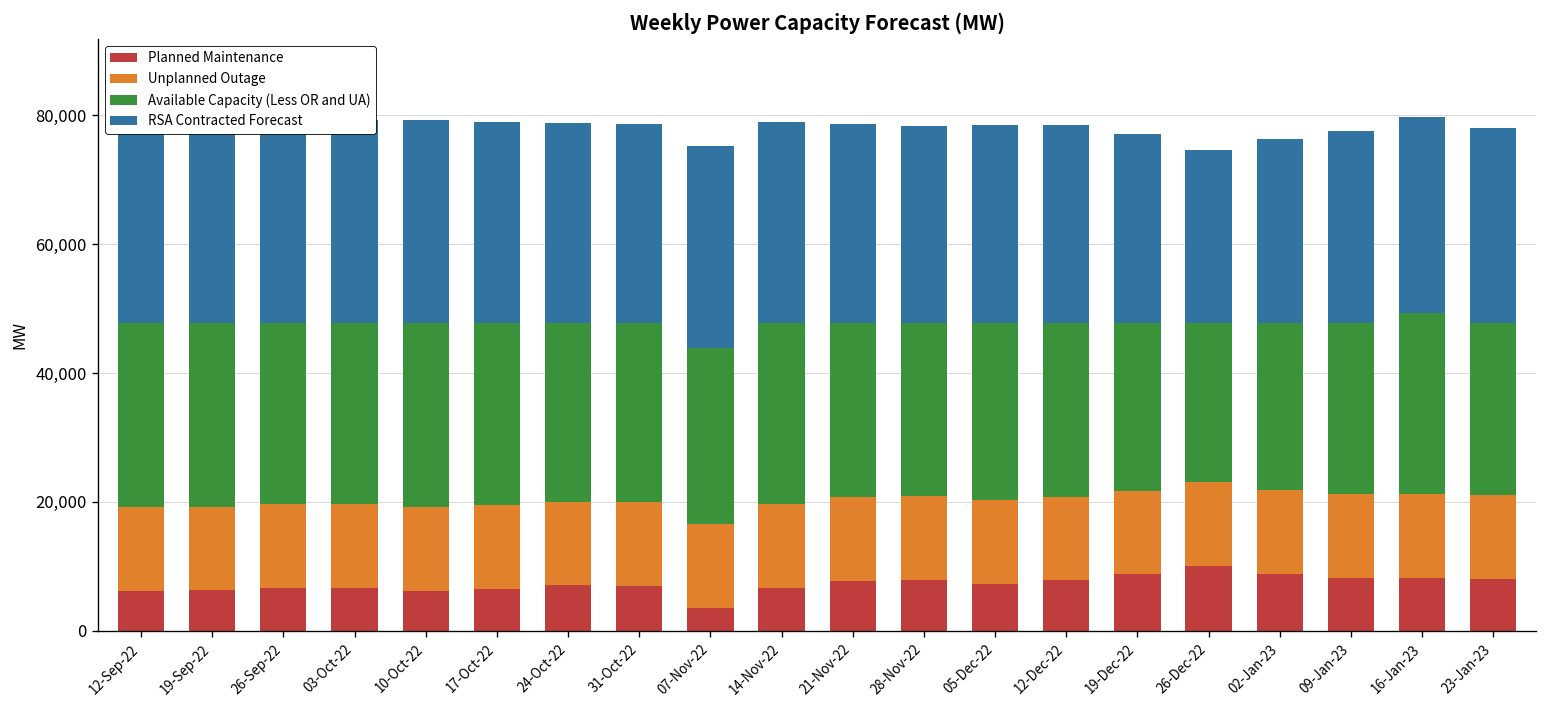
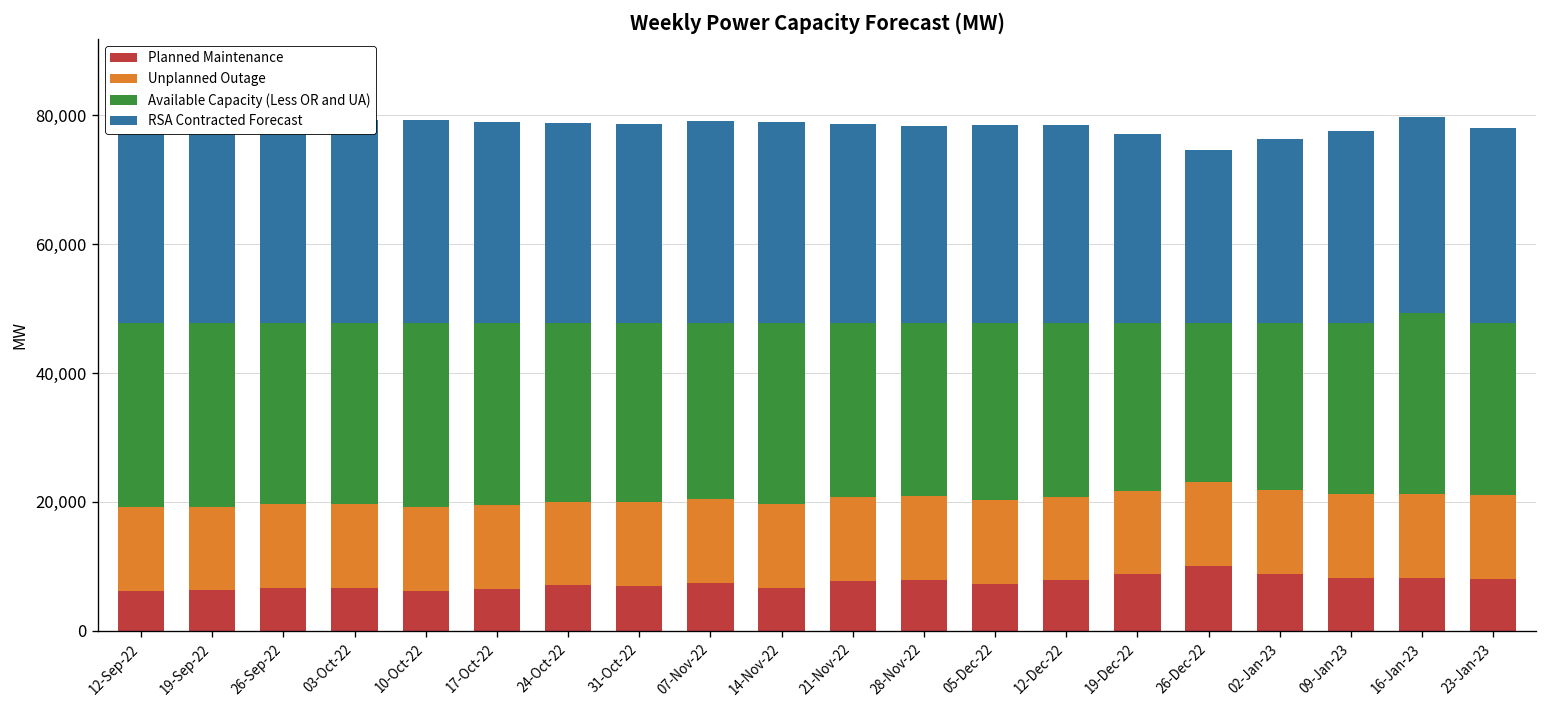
  {
    "Planned Maintenance": {
      "12-Sep-22": "6,000",
      "19-Sep-22": "6,000",
      "26-Sep-22": "7,000",
      "03-Oct-22": "7,000",
      "10-Oct-22": "6,000",
      "17-Oct-22": "7,000",
      "24-Oct-22": "7,000",
      "31-Oct-22": "7,000",
-     "07-Nov-22": "4,000",
+     "07-Nov-22": "7,000",
      "14-Nov-22": "7,000",
      "21-Nov-22": "8,000",
      "28-Nov-22": "8,000",
      "05-Dec-22": "7,000",
      "12-Dec-22": "8,000",
      "19-Dec-22": "9,000",
      "26-Dec-22": "10,000",
      "02-Jan-23": "9,000",
      "09-Jan-23": "8,000",
      "16-Jan-23": "8,000",
      "23-Jan-23": "8,000"
    },
    "Unplanned Outage": {
      "12-Sep-22": "13,000",
      "19-Sep-22": "13,000",
      "26-Sep-22": "13,000",
      "03-Oct-22": "13,000",
      "10-Oct-22": "13,000",
      "17-Oct-22": "13,000",
      "24-Oct-22": "13,000",
      "31-Oct-22": "13,000",
      "07-Nov-22": "13,000",
      "14-Nov-22": "13,000",
      "21-Nov-22": "13,000",
      "28-Nov-22": "13,000",
      "05-Dec-22": "13,000",
      "12-Dec-22": "13,000",
      "19-Dec-22": "13,000",
      "26-Dec-22": "13,000",
      "02-Jan-23": "13,000",
      "09-Jan-23": "13,000",
      "16-Jan-23": "13,000",
      "23-Jan-23": "13,000"
    },
    "Available Capacity (Less OR and UA)": {
      "12-Sep-22": "29,000",
      "19-Sep-22": "29,000",
      "26-Sep-22": "28,000",
      "03-Oct-22": "28,000",
      "10-Oct-22": "29,000",
      "17-Oct-22": "28,000",
      "24-Oct-22": "28,000",
      "31-Oct-22": "28,000",
      "07-Nov-22": "27,000",
      "14-Nov-22": "28,000",
      "21-Nov-22": "27,000",
      "28-Nov-22": "27,000",
      "05-Dec-22": "28,000",
      "12-Dec-22": "27,000",
      "19-Dec-22": "26,000",
      "26-Dec-22": "25,000",
      "02-Jan-23": "26,000",
      "09-Jan-23": "27,000",
      "16-Jan-23": "28,000",
      "23-Jan-23": "27,000"
    },
    "RSA Contracted Forecast": {
      "10-Oct-22": "31,000",
      "17-Oct-22": "31,000",
      "24-Oct-22": "31,000",
      "31-Oct-22": "31,000",
      "07-Nov-22": "31,000",
      "14-Nov-22": "31,000",
      "21-Nov-22": "31,000",
      "28-Nov-22": "31,000",
      "05-Dec-22": "31,000",
      "12-Dec-22": "31,000",
      "19-Dec-22": "29,000",
      "26-Dec-22": "27,000",
      "02-Jan-23": "29,000",
      "09-Jan-23": "30,000",
      "16-Jan-23": "30,000",
      "23-Jan-23": "30,000"
    }
  }
